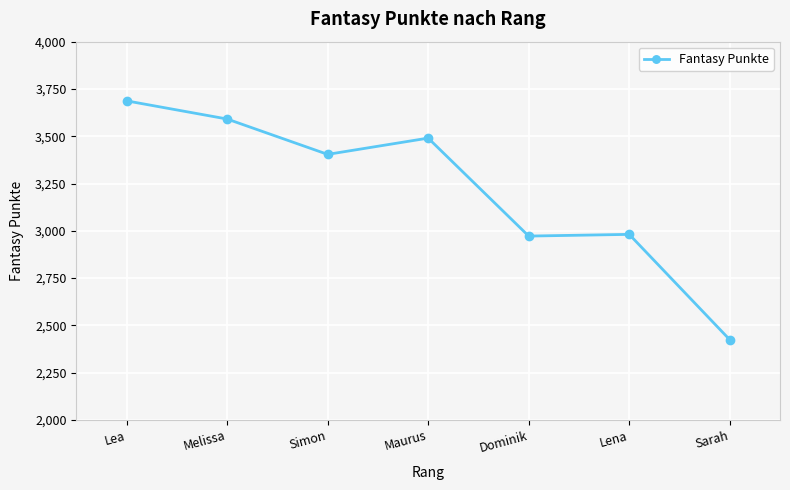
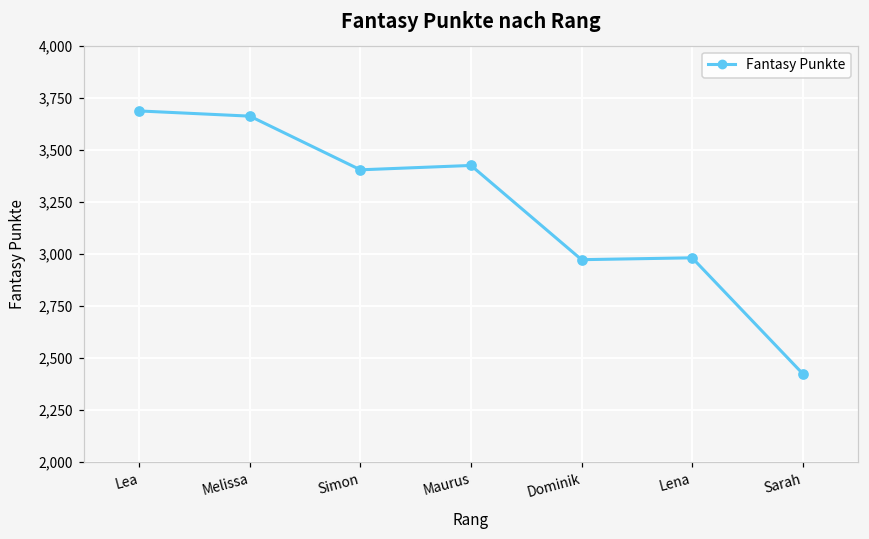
  {
    "Lea": "3,690",
-   "Melissa": "3,590",
+   "Melissa": "3,660",
    "Simon": "3,400",
-   "Maurus": "3,490",
+   "Maurus": "3,430",
    "Dominik": "2,970",
    "Lena": "2,980",
    "Sarah": "2,420"
  }
